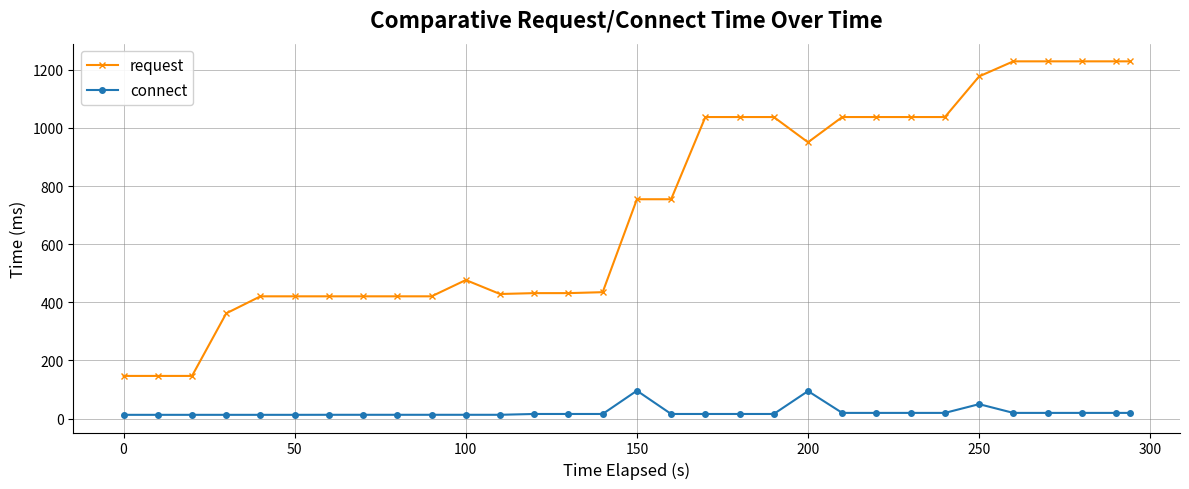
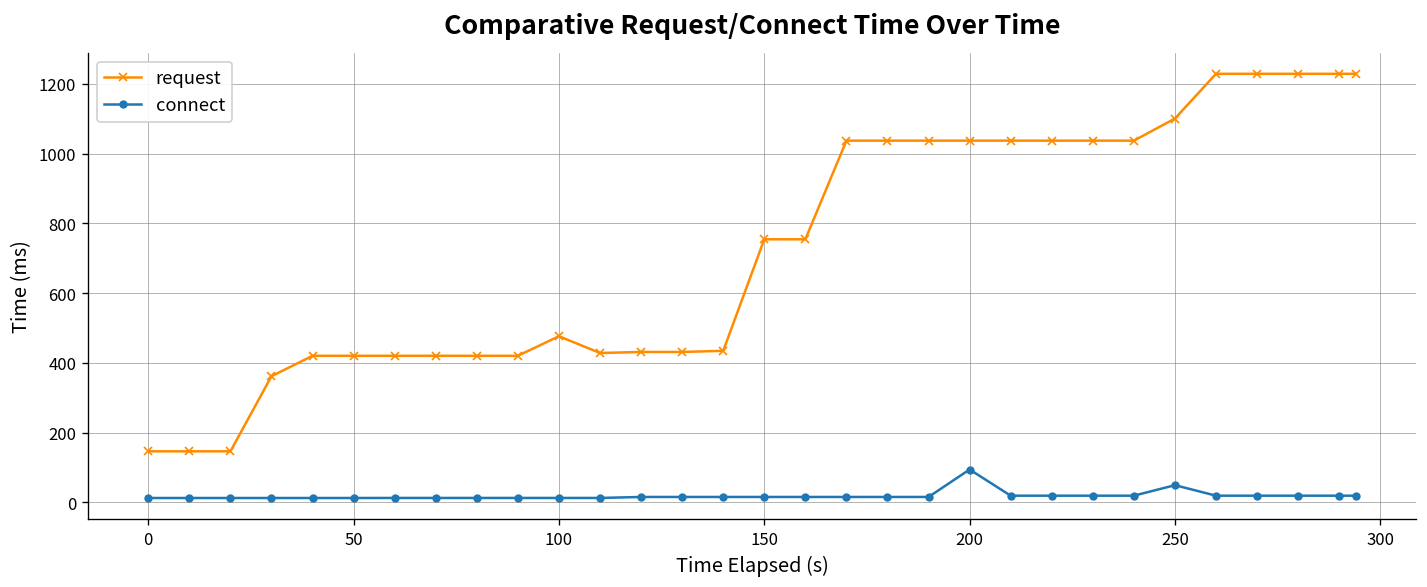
  {
    "request": {
      "0": 150,
      "50": 420,
      "100": 480,
      "150": 750,
-     "200": 950,
-     "250": 1180
+     "200": 1040,
+     "250": 1100
    },
    "connect": {
      "0": 10,
      "50": 10,
      "100": 10,
-     "150": 100,
+     "150": 20,
      "200": 90,
      "250": 50
    }
  }
